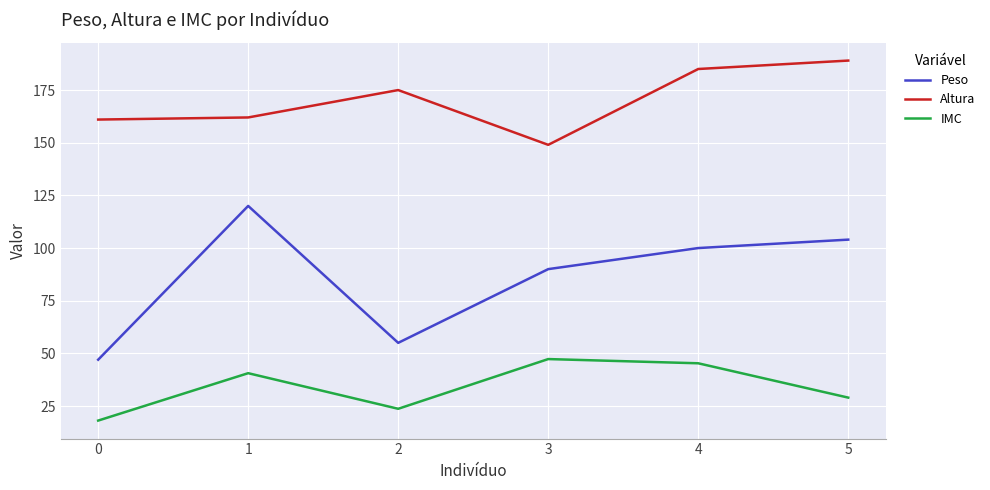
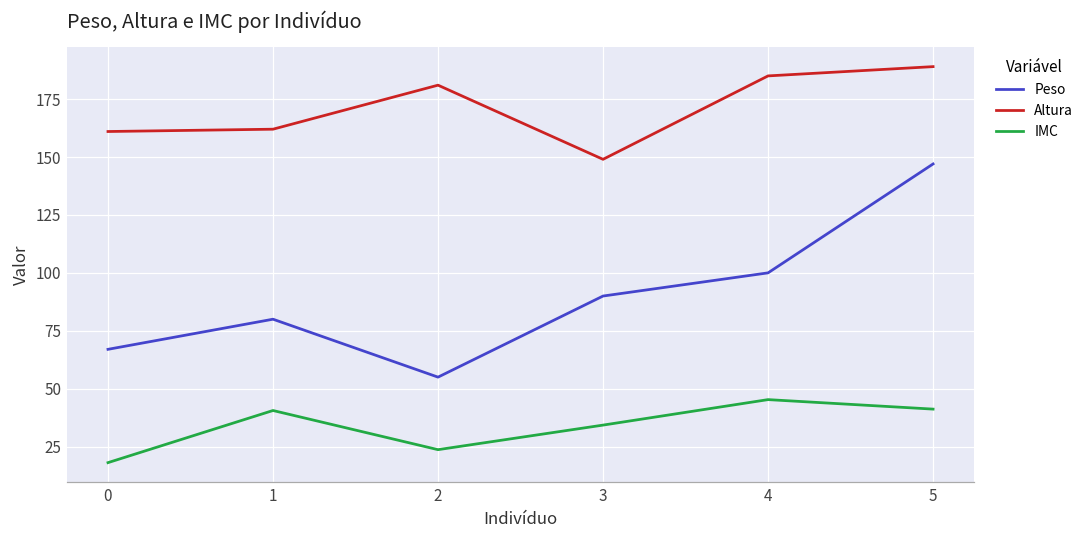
  {
    "Peso": {
-     "0": 47,
-     "1": 120,
+     "0": 67,
+     "1": 80,
      "2": 55,
      "3": 90,
      "4": 100,
-     "5": 104
+     "5": 147
    },
    "Altura": {
      "0": 161,
      "1": 162,
-     "2": 175,
+     "2": 181,
      "3": 149,
      "4": 185,
      "5": 189
    },
    "IMC": {
      "0": 18,
      "1": 41,
      "2": 24,
-     "3": 47,
+     "3": 34,
      "4": 45,
-     "5": 29
+     "5": 41
    }
  }
